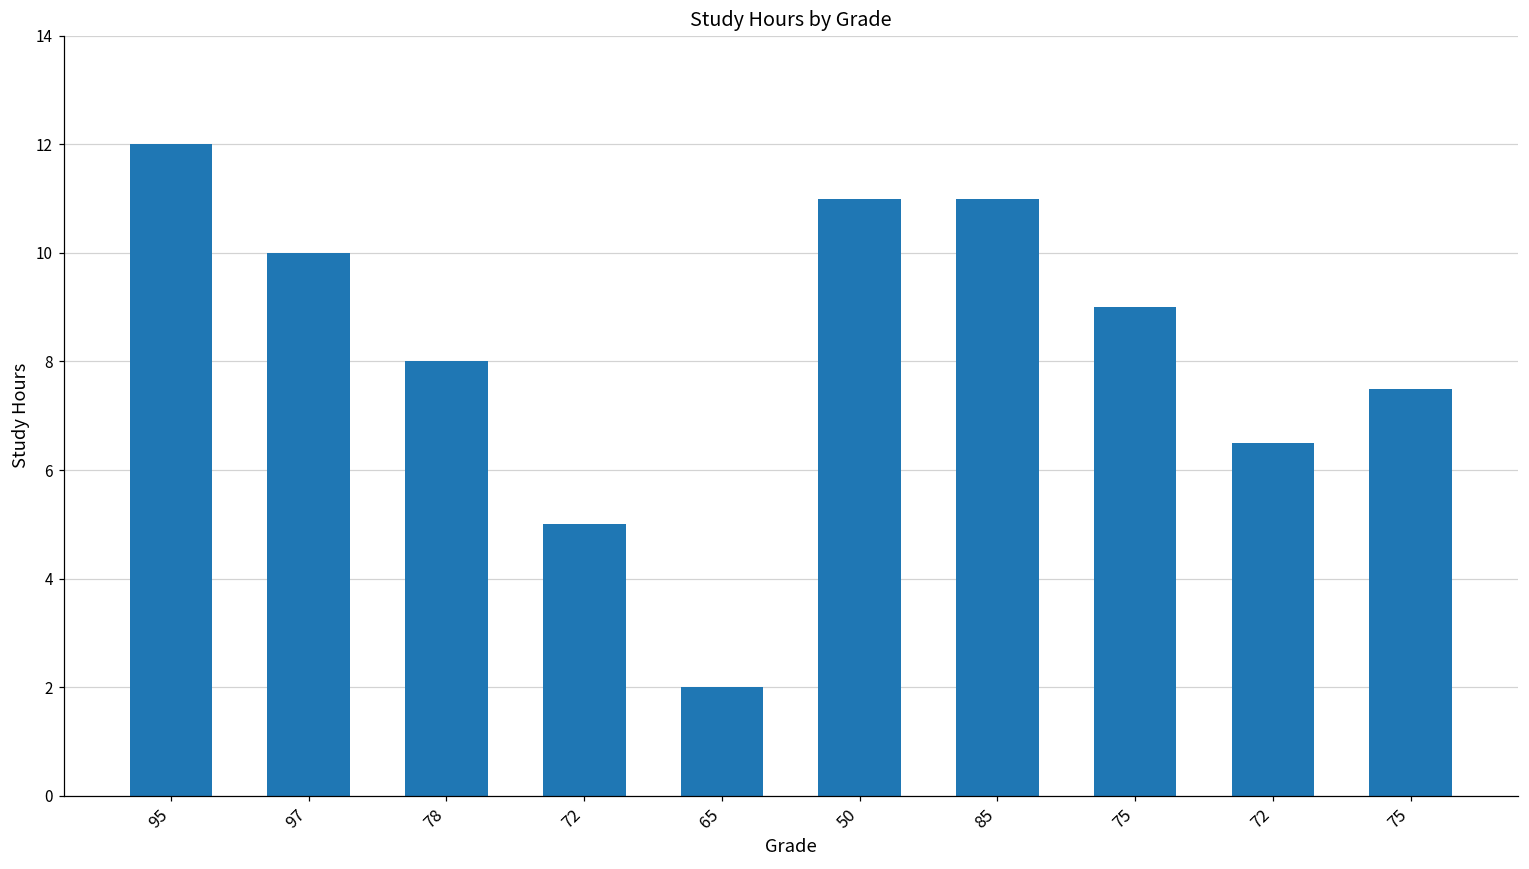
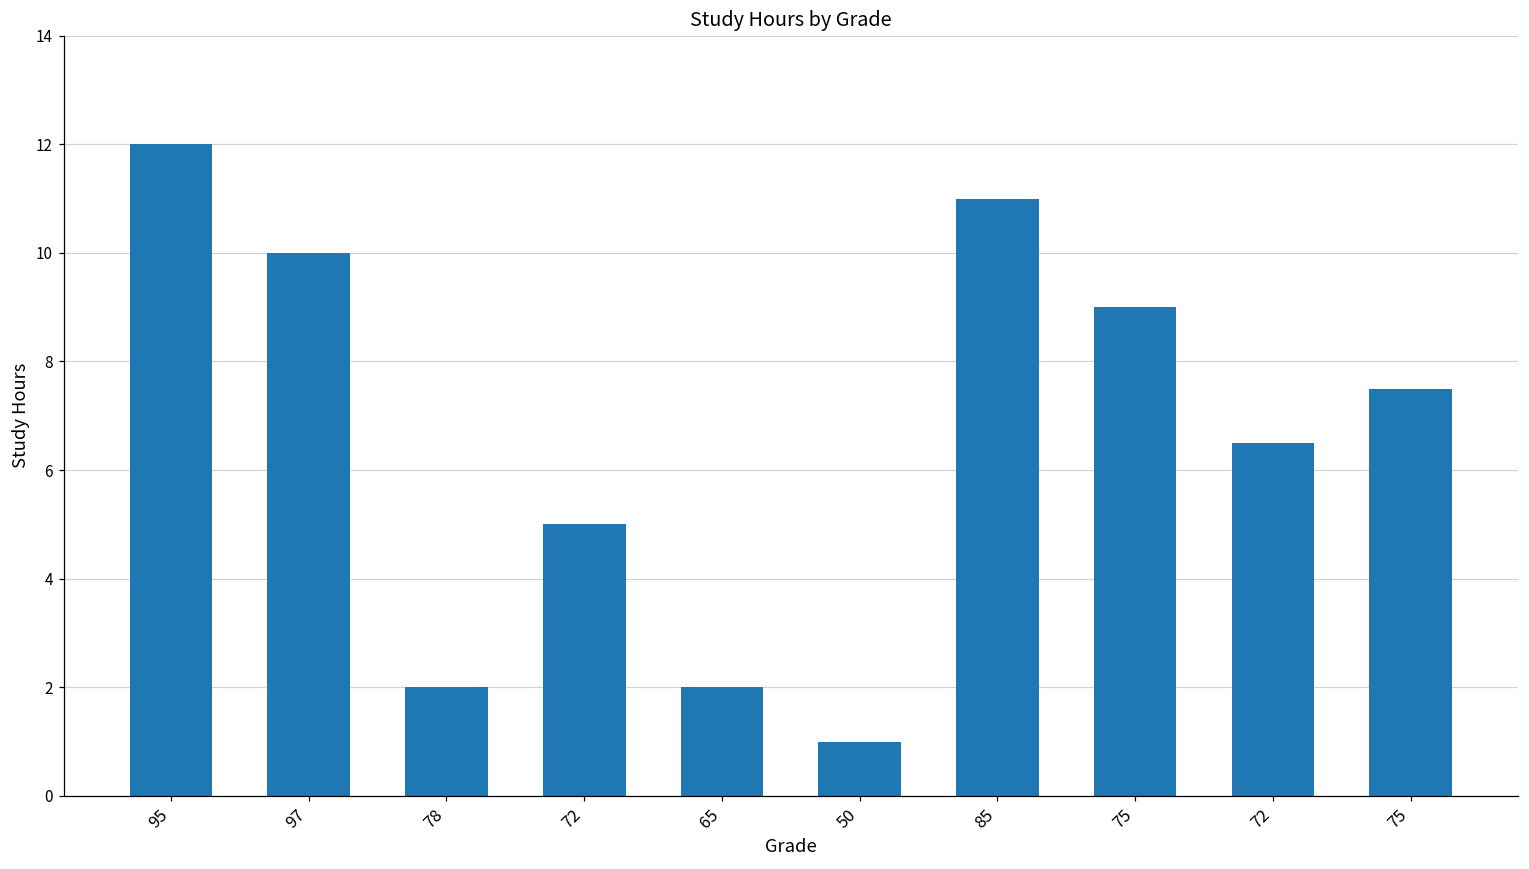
  {
    "95": 12,
    "97": 10,
-   "78": 8,
+   "78": 2,
    "65": 2,
-   "50": 11,
+   "50": 1,
    "85": 11
  }
